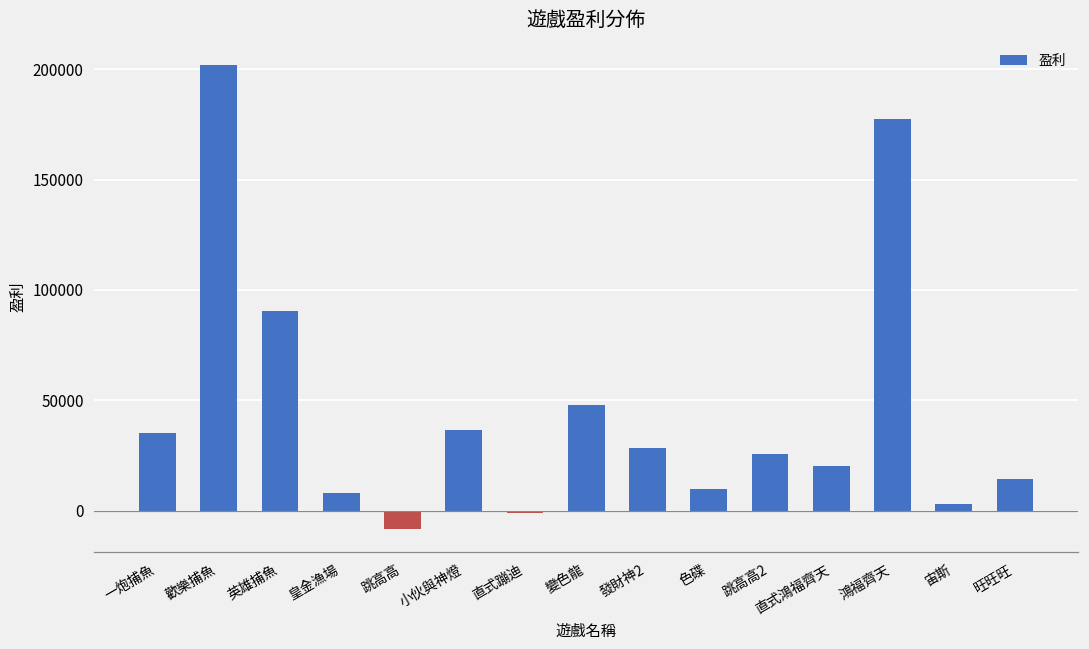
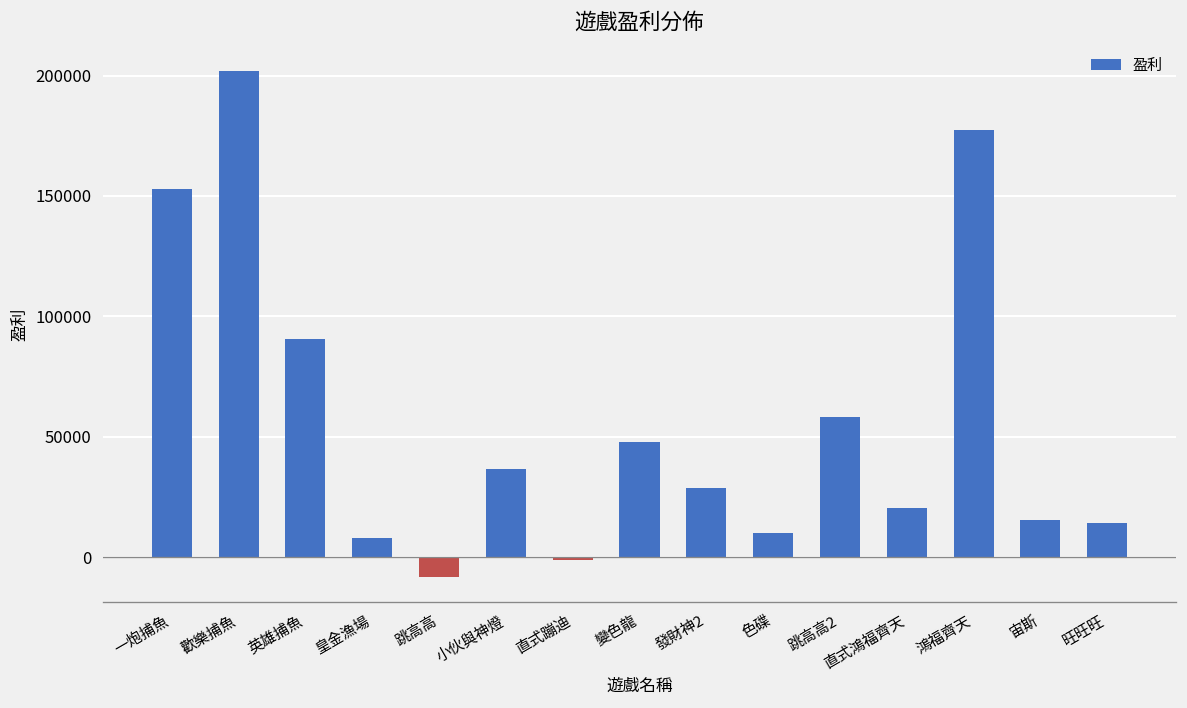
  {
-   "一炮捕魚": 35000,
+   "一炮捕魚": 153000,
    "歡樂捕魚": 202000,
    "英雄捕魚": 90000,
    "皇金漁場": 8000,
    "跳高高": -8000,
    "小伙與神燈": 37000,
    "變色龍": 48000,
    "發財神2": 29000,
    "色碟": 10000,
-   "跳高高2": 26000,
+   "跳高高2": 58000,
    "直式鴻福齊天": 20000,
    "鴻福齊天": 178000,
-   "宙斯": 3000,
+   "宙斯": 15000,
    "旺旺旺": 14000
  }
